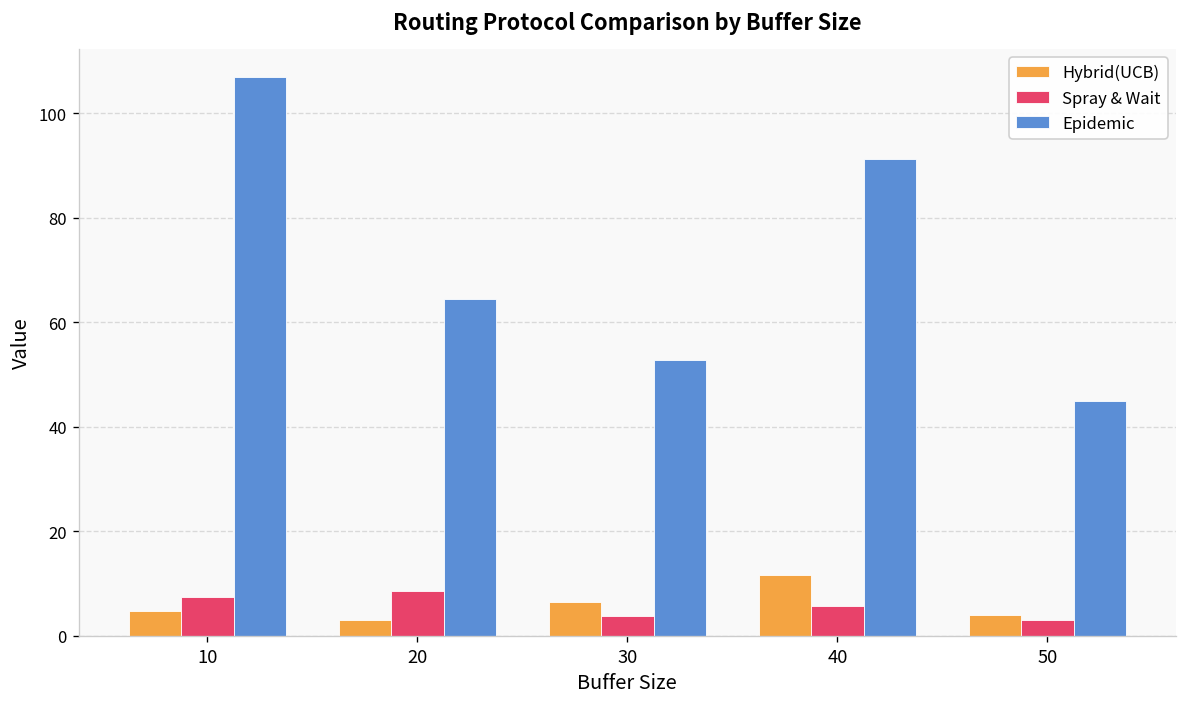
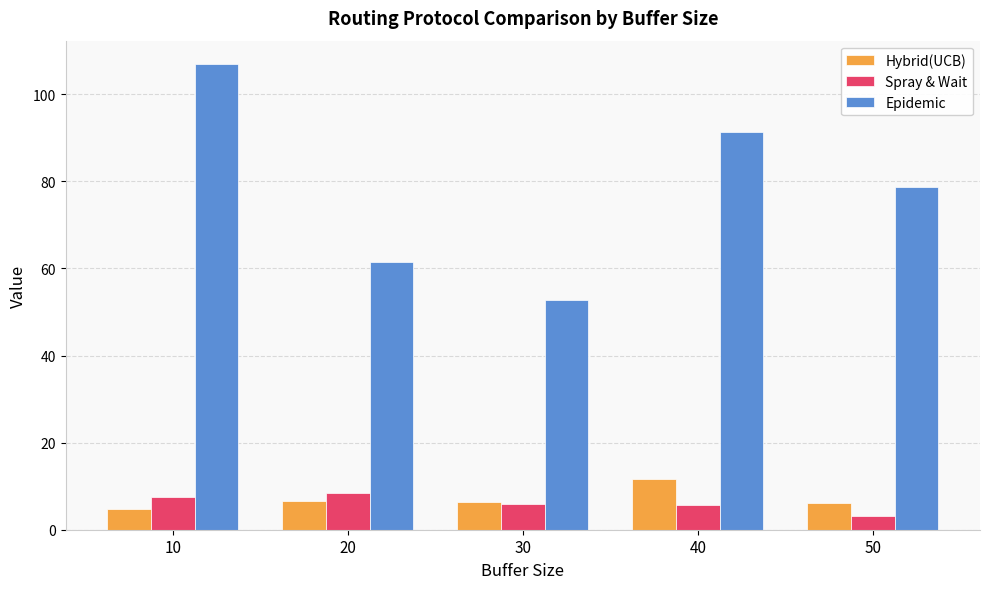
  {
    "Hybrid(UCB)": {
      "10": 5,
-     "20": 3,
+     "20": 7,
      "30": 6,
      "40": 12,
-     "50": 4
+     "50": 6
    },
    "Spray & Wait": {
      "10": 7,
      "20": 9,
-     "30": 4,
+     "30": 6,
      "40": 6,
      "50": 3
    },
    "Epidemic": {
      "10": 107,
-     "20": 64,
+     "20": 62,
      "30": 53,
      "40": 91,
-     "50": 45
+     "50": 79
    }
  }
